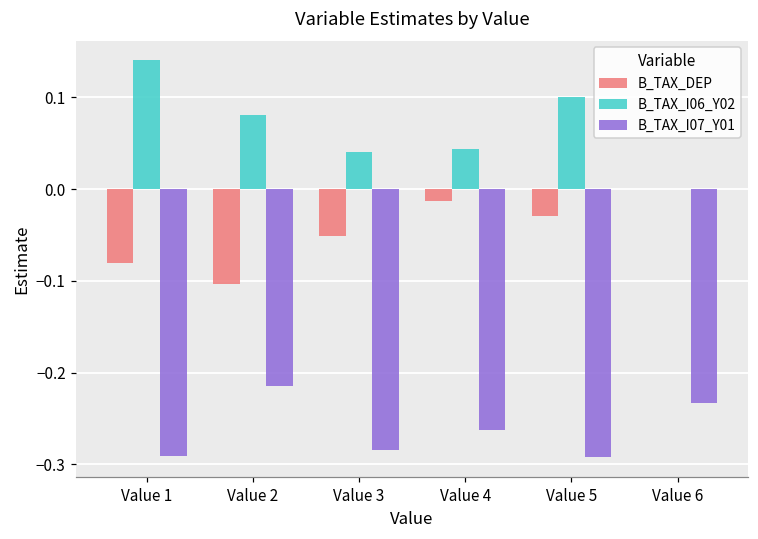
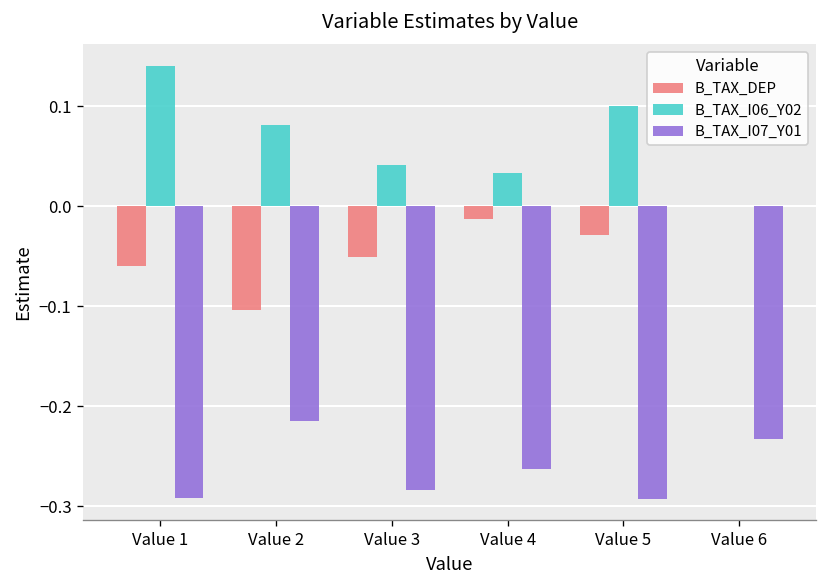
  {
    "B_TAX_DEP": {
-     "Value 1": -0.08,
+     "Value 1": -0.06,
      "Value 2": -0.10,
      "Value 3": -0.05,
      "Value 4": -0.01,
      "Value 5": -0.03,
      "Value 6": 0.00
    },
    "B_TAX_I06_Y02": {
      "Value 1": 0.14,
      "Value 2": 0.08,
      "Value 3": 0.04,
-     "Value 4": 0.04,
+     "Value 4": 0.03,
      "Value 5": 0.10,
      "Value 6": 0.00
    },
    "B_TAX_I07_Y01": {
      "Value 1": -0.29,
      "Value 2": -0.21,
      "Value 3": -0.28,
      "Value 4": -0.26,
      "Value 5": -0.29,
      "Value 6": -0.23
    }
  }
